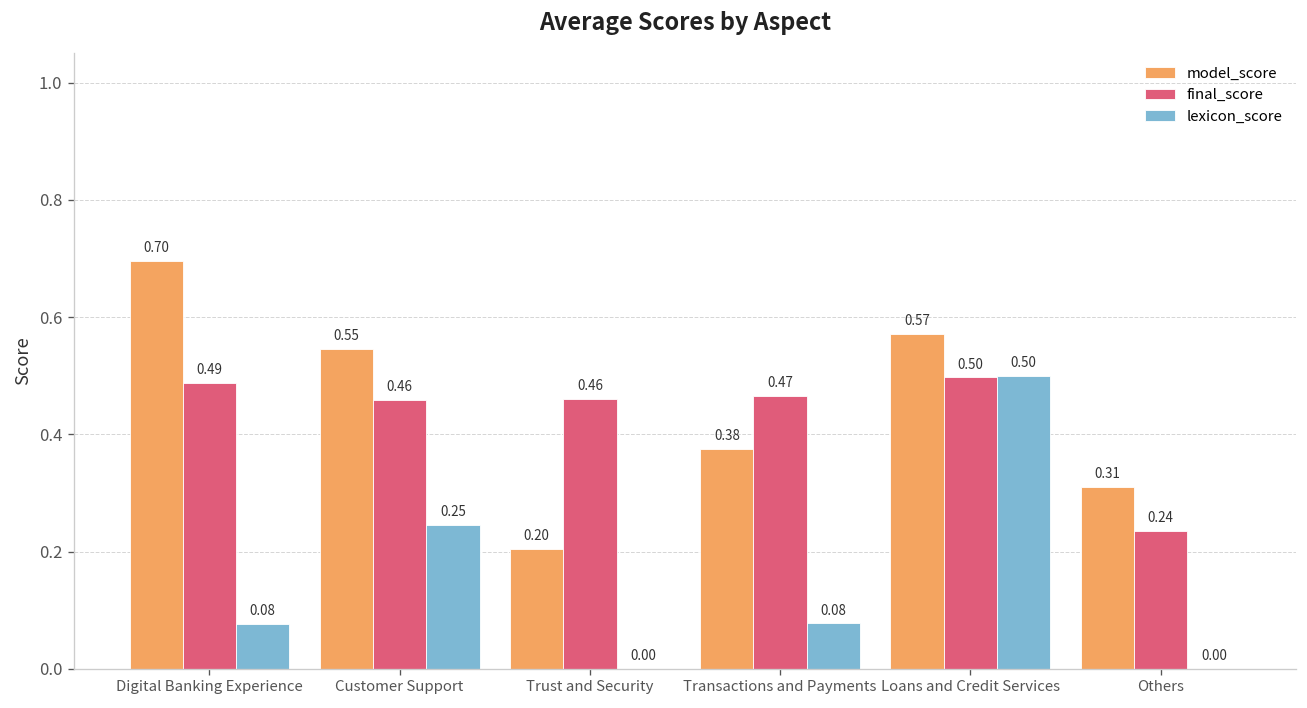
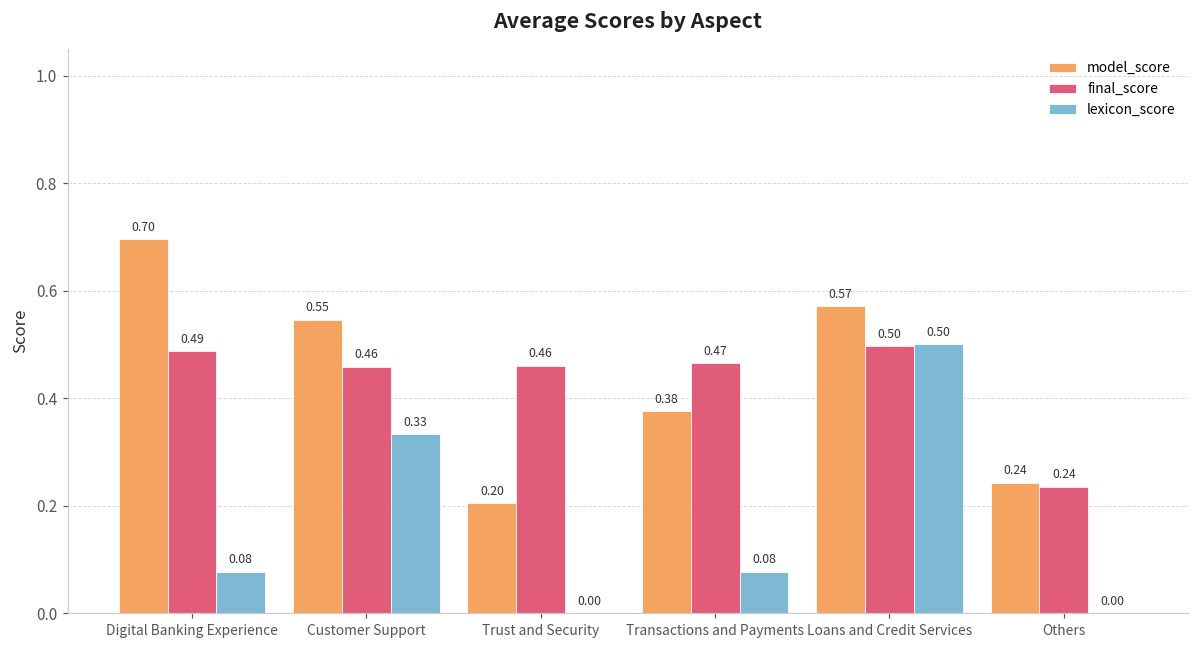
  {
    "model_score": {
      "Digital Banking Experience": 0.70,
      "Customer Support": 0.55,
      "Trust and Security": 0.20,
      "Transactions and Payments": 0.38,
      "Loans and Credit Services": 0.57,
-     "Others": 0.31
+     "Others": 0.24
    },
    "final_score": {
      "Digital Banking Experience": 0.49,
      "Customer Support": 0.46,
      "Trust and Security": 0.46,
      "Transactions and Payments": 0.47,
      "Loans and Credit Services": 0.50,
      "Others": 0.24
    },
    "lexicon_score": {
      "Digital Banking Experience": 0.08,
-     "Customer Support": 0.25,
+     "Customer Support": 0.33,
      "Trust and Security": 0.00,
      "Transactions and Payments": 0.08,
      "Loans and Credit Services": 0.50,
      "Others": 0.00
    }
  }
